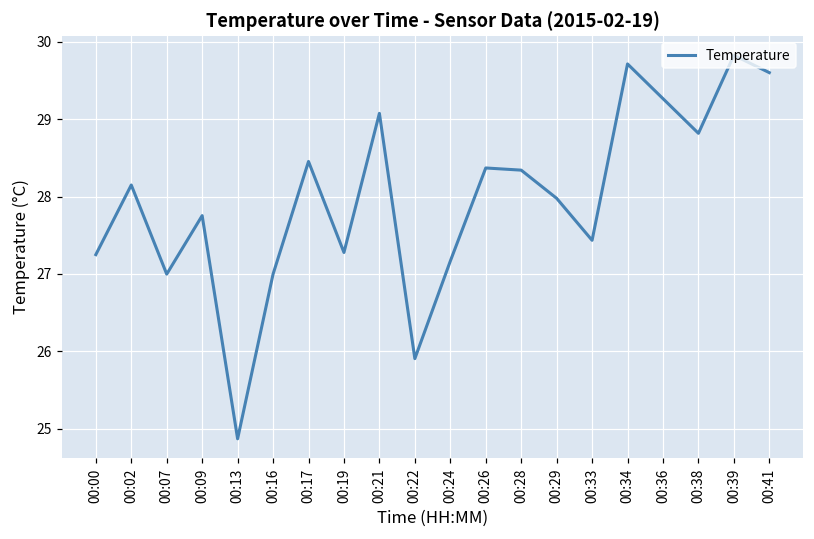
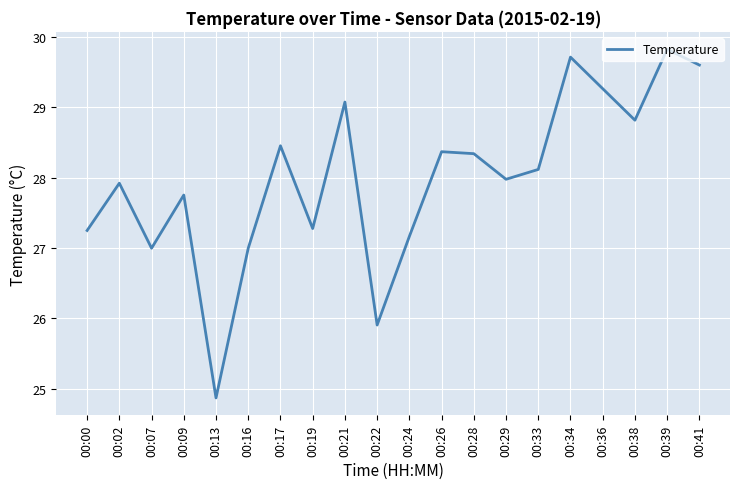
  {
    "00:00": 27.2,
-   "00:02": 28.2,
+   "00:02": 27.9,
    "00:07": 27.0,
    "00:09": 27.8,
    "00:13": 24.9,
    "00:16": 27.0,
    "00:17": 28.5,
    "00:19": 27.3,
    "00:21": 29.1,
    "00:22": 25.9,
    "00:24": 27.2,
    "00:26": 28.4,
    "00:28": 28.3,
    "00:29": 28.0,
-   "00:33": 27.4,
+   "00:33": 28.1,
    "00:34": 29.7,
    "00:36": 29.3,
    "00:38": 28.8,
    "00:41": 29.6
  }
